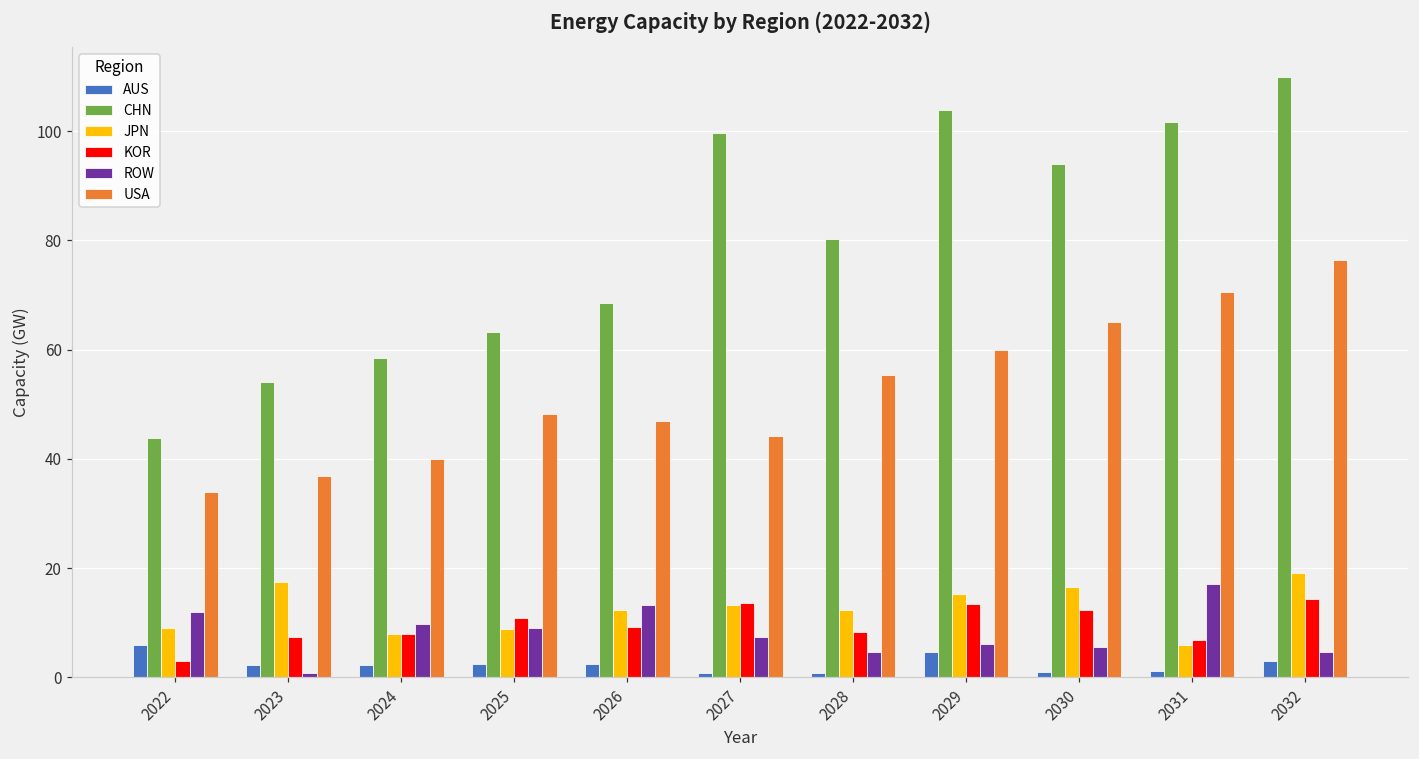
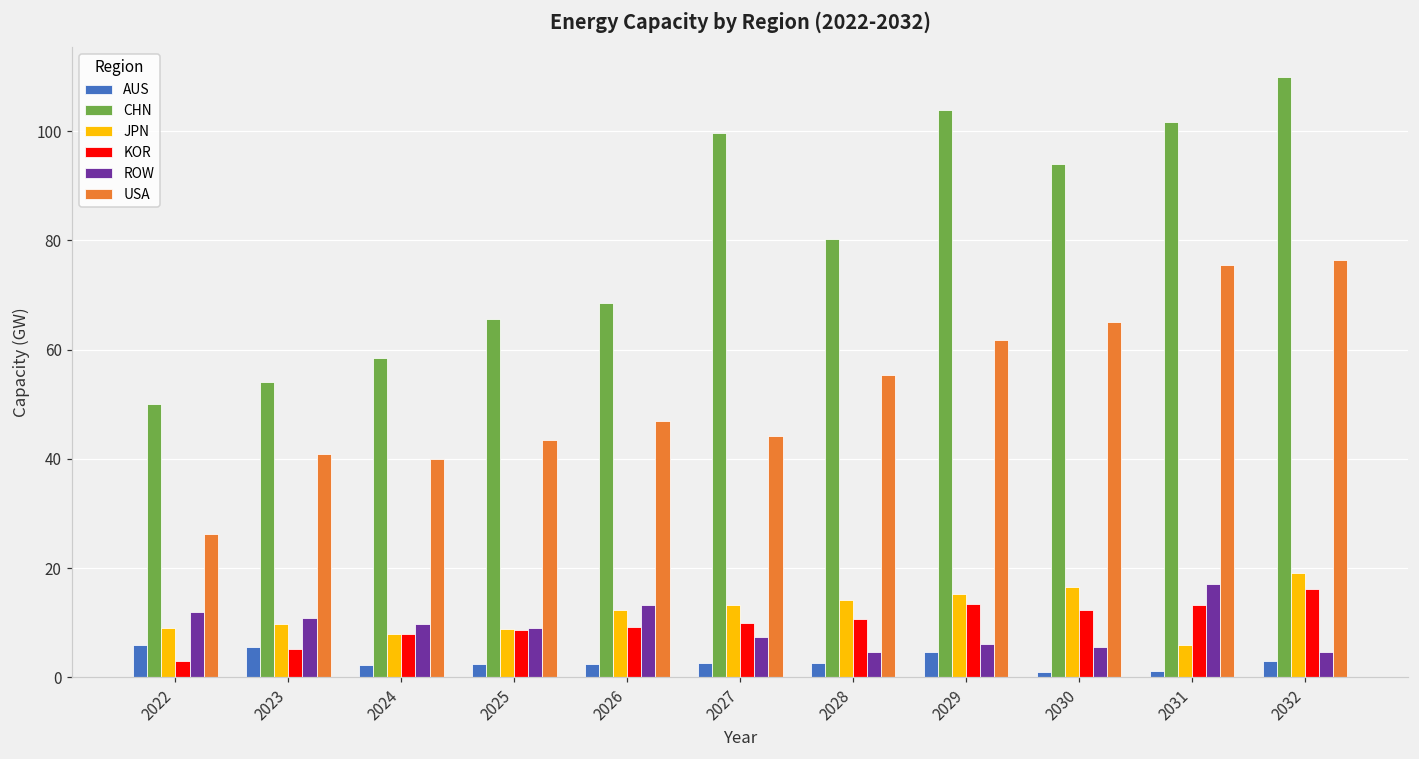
  {
    "AUS": {
      "2022": 6,
-     "2023": 2,
+     "2023": 6,
      "2024": 2,
      "2025": 2,
      "2026": 3,
-     "2027": 1,
-     "2028": 1,
+     "2027": 3,
+     "2028": 3,
      "2029": 5,
      "2030": 1,
      "2031": 1,
      "2032": 3
    },
    "CHN": {
-     "2022": 44,
+     "2022": 50,
      "2023": 54,
      "2024": 59,
-     "2025": 63,
+     "2025": 66,
      "2026": 69,
      "2027": 100,
      "2028": 80,
      "2029": 104,
      "2030": 94,
      "2031": 102,
      "2032": 110
    },
    "JPN": {
      "2022": 9,
-     "2023": 17,
+     "2023": 10,
      "2024": 8,
      "2025": 9,
      "2026": 12,
      "2027": 13,
-     "2028": 12,
+     "2028": 14,
      "2029": 15,
      "2030": 17,
      "2031": 6,
      "2032": 19
    },
    "KOR": {
      "2022": 3,
-     "2023": 7,
+     "2023": 5,
      "2024": 8,
-     "2025": 11,
+     "2025": 9,
      "2026": 9,
-     "2027": 14,
-     "2028": 8,
+     "2027": 10,
+     "2028": 11,
      "2029": 14,
      "2030": 12,
-     "2031": 7,
-     "2032": 14
+     "2031": 13,
+     "2032": 16
    },
    "ROW": {
      "2022": 12,
-     "2023": 1,
+     "2023": 11,
      "2024": 10,
      "2025": 9,
      "2026": 13,
      "2027": 7,
      "2028": 5,
      "2029": 6,
      "2030": 6,
      "2031": 17,
      "2032": 5
    },
    "USA": {
-     "2022": 34,
-     "2023": 37,
+     "2022": 26,
+     "2023": 41,
      "2024": 40,
-     "2025": 48,
+     "2025": 43,
      "2026": 47,
      "2027": 44,
      "2028": 55,
-     "2029": 60,
+     "2029": 62,
      "2030": 65,
-     "2031": 71,
+     "2031": 76,
      "2032": 76
    }
  }
